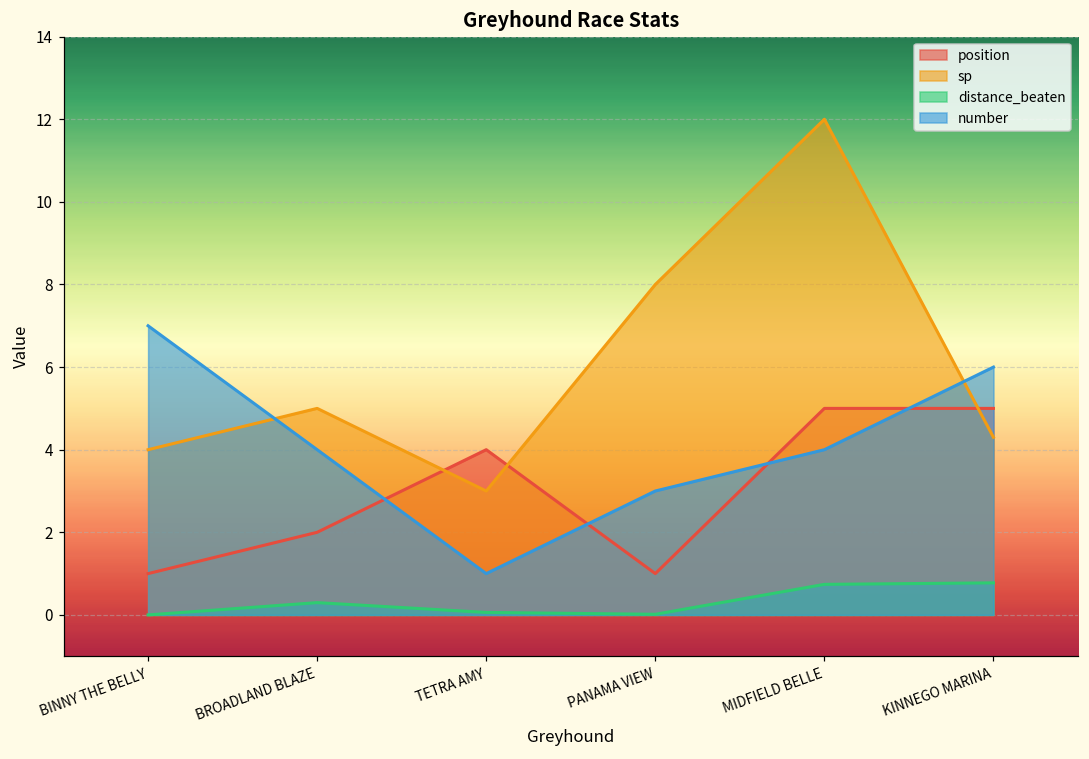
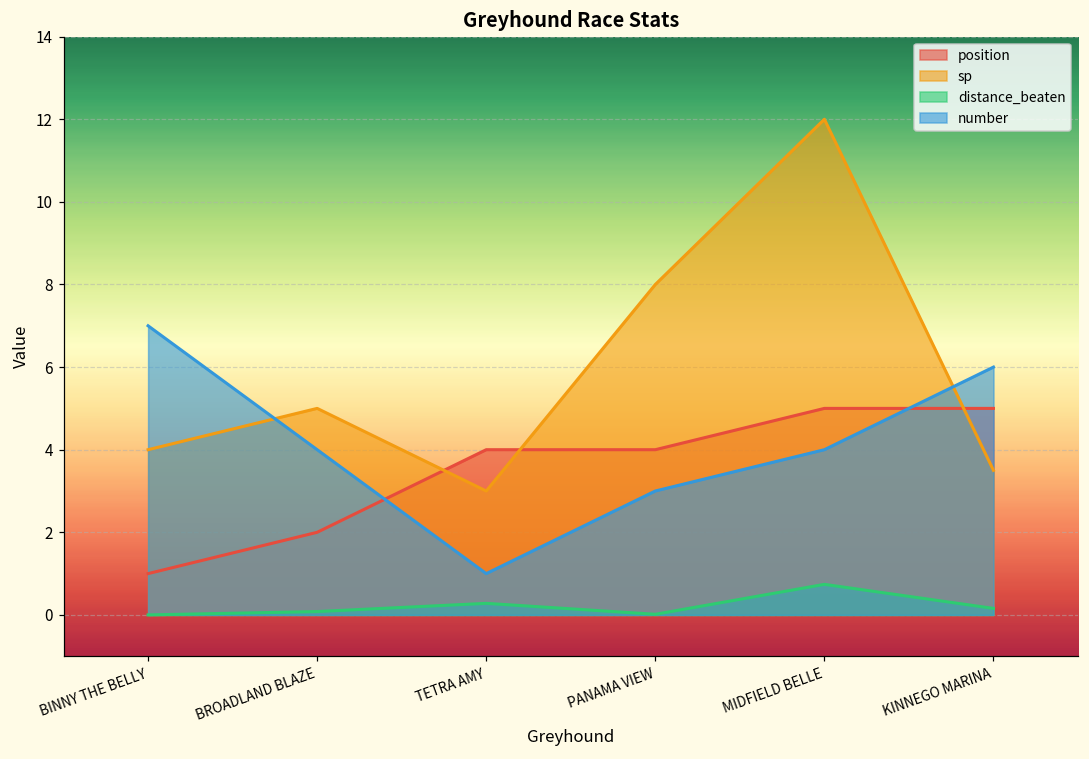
  {
    "position": {
      "BINNY THE BELLY": 1,
      "BROADLAND BLAZE": 2,
      "TETRA AMY": 4,
-     "PANAMA VIEW": 1,
+     "PANAMA VIEW": 4,
      "MIDFIELD BELLE": 5,
      "KINNEGO MARINA": 5
    },
    "sp": {
      "BINNY THE BELLY": 4.0,
      "BROADLAND BLAZE": 5.0,
      "TETRA AMY": 3.0,
      "PANAMA VIEW": 8.0,
      "MIDFIELD BELLE": 12.0,
-     "KINNEGO MARINA": 4.3
+     "KINNEGO MARINA": 3.5
    },
    "distance_beaten": {
      "BINNY THE BELLY": 0.0,
-     "BROADLAND BLAZE": 0.3,
-     "TETRA AMY": 0.1,
+     "BROADLAND BLAZE": 0.1,
+     "TETRA AMY": 0.3,
      "PANAMA VIEW": 0.0,
      "MIDFIELD BELLE": 0.7,
-     "KINNEGO MARINA": 0.8
+     "KINNEGO MARINA": 0.2
    },
    "number": {
      "BINNY THE BELLY": 7.0,
      "BROADLAND BLAZE": 4.0,
      "TETRA AMY": 1.0,
      "PANAMA VIEW": 3.0,
      "MIDFIELD BELLE": 4.0,
      "KINNEGO MARINA": 6.0
    }
  }
